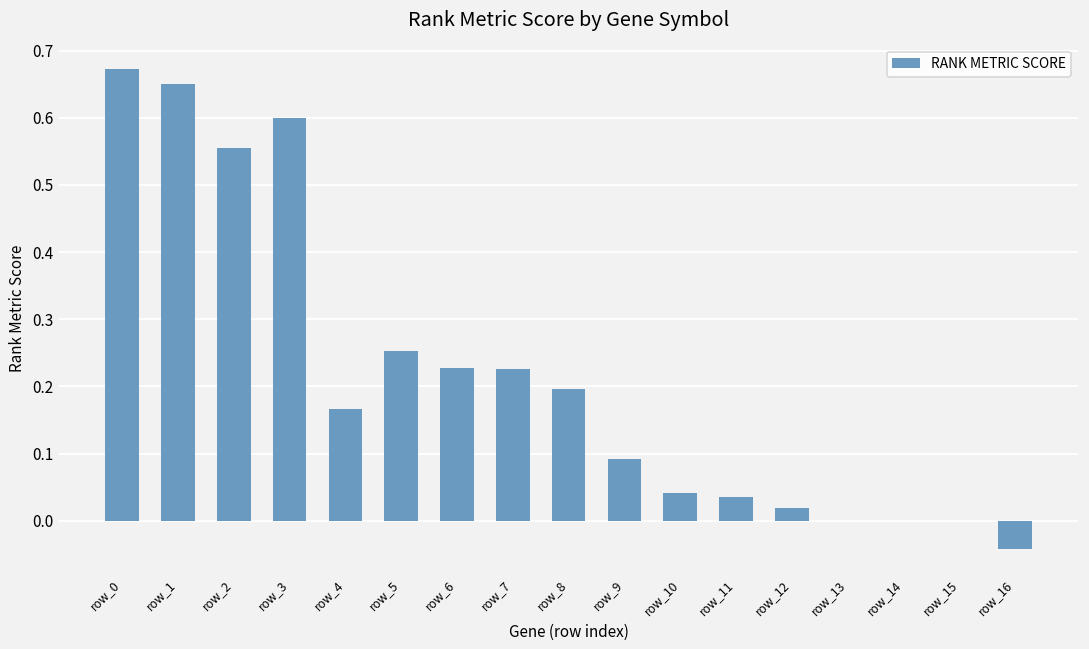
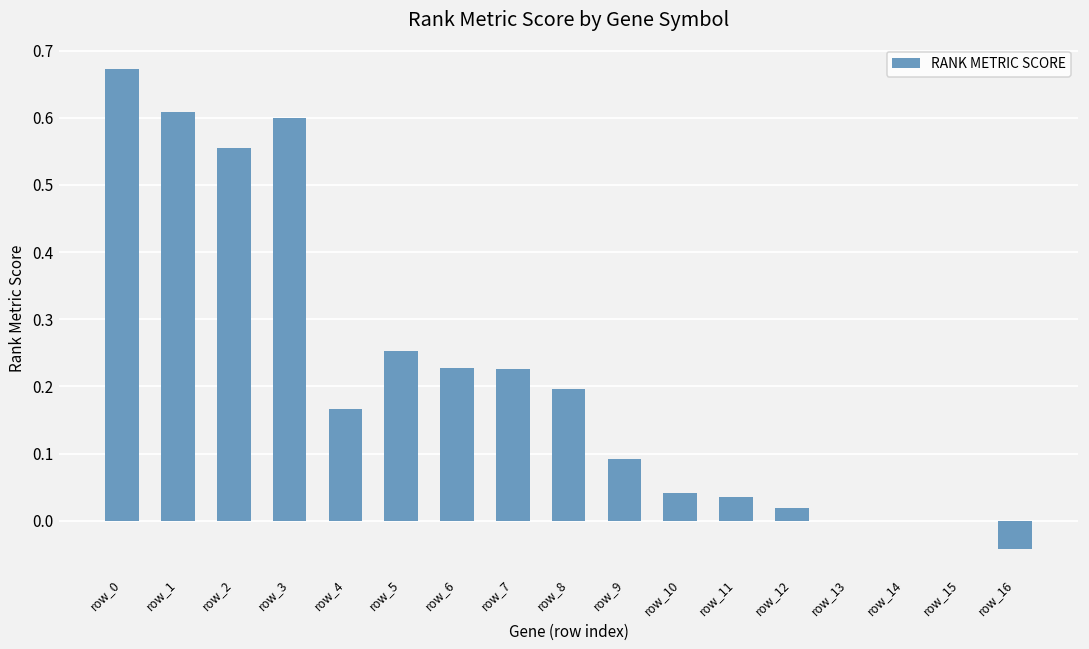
  {
    "row_0": 0.67,
-   "row_1": 0.65,
+   "row_1": 0.61,
    "row_2": 0.55,
    "row_3": 0.60,
    "row_4": 0.17,
    "row_5": 0.25,
    "row_6": 0.23,
    "row_7": 0.23,
    "row_8": 0.20,
    "row_9": 0.09,
    "row_10": 0.04,
    "row_11": 0.03,
    "row_12": 0.02,
    "row_13": 0.00,
    "row_14": 0.00,
    "row_15": 0.00,
    "row_16": -0.04
  }
